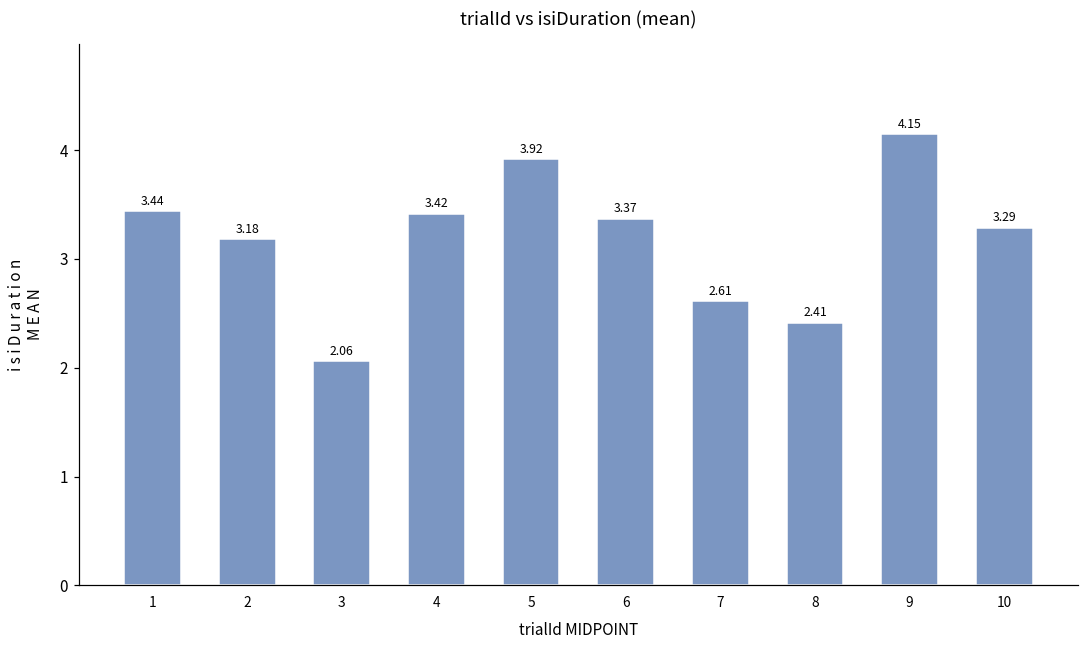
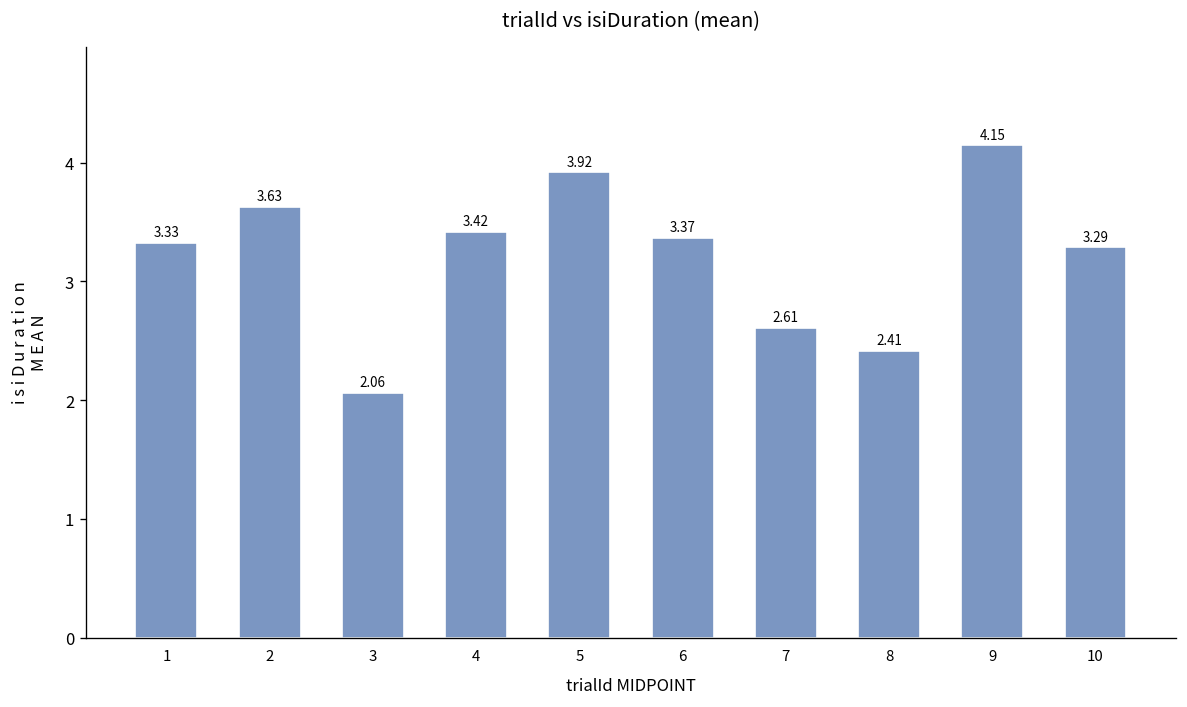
  {
-   "1": 3.44,
-   "2": 3.18,
+   "1": 3.33,
+   "2": 3.63,
    "3": 2.06,
    "4": 3.42,
    "5": 3.92,
    "6": 3.37,
    "7": 2.61,
    "8": 2.41,
    "9": 4.15,
    "10": 3.29
  }
